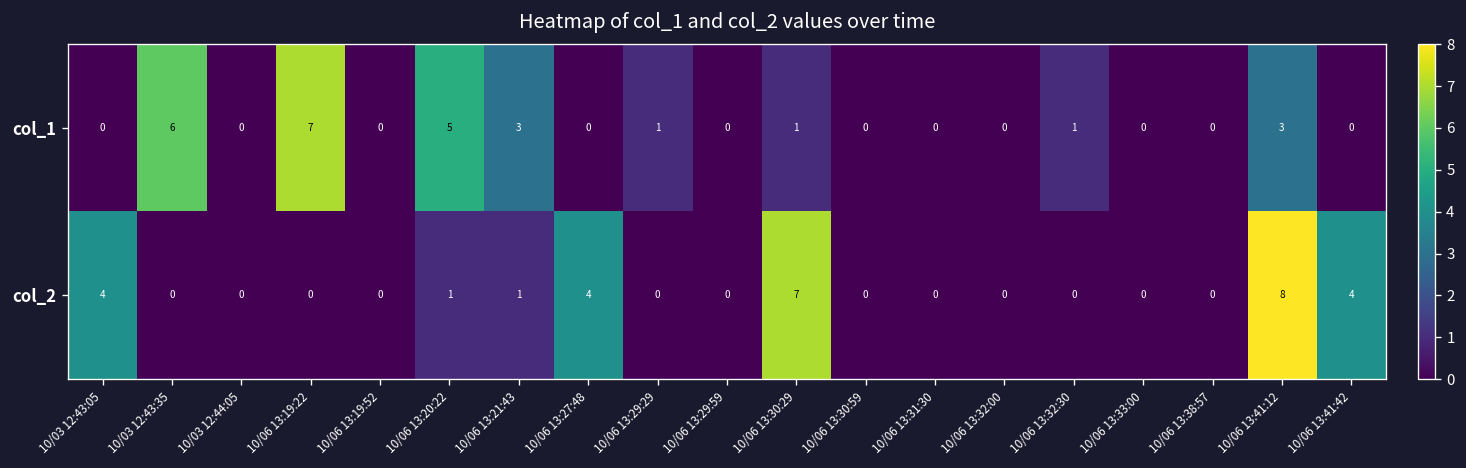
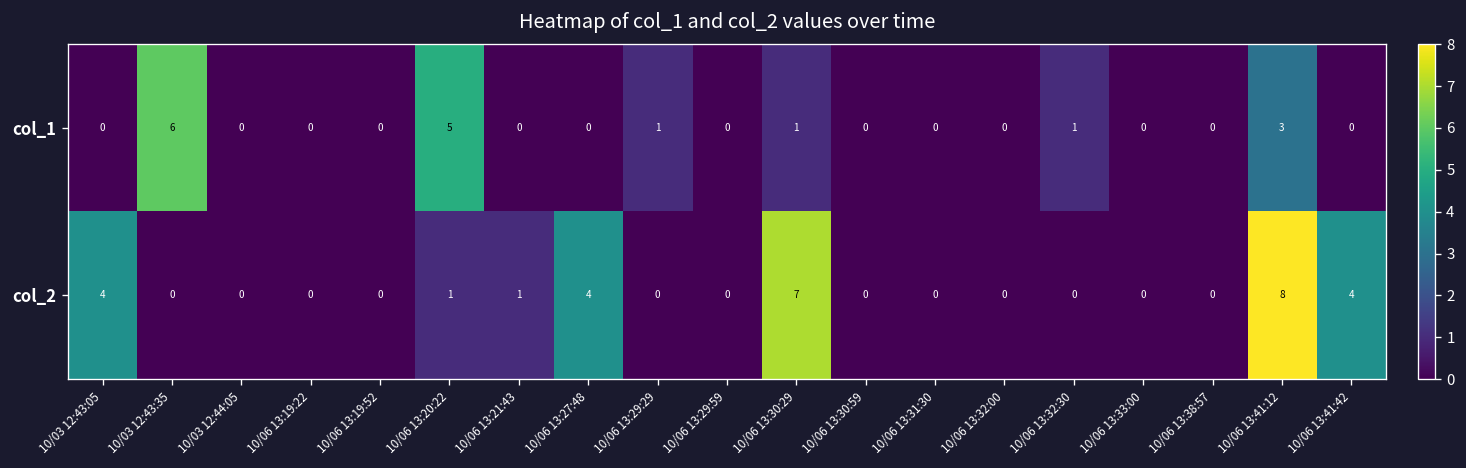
  {
    "col_1": {
      "10/03 12:43:05": 0,
      "10/03 12:43:35": 6,
      "10/03 12:44:05": 0,
-     "10/06 13:19:22": 7,
+     "10/06 13:19:22": 0,
      "10/06 13:19:52": 0,
      "10/06 13:20:22": 5,
-     "10/06 13:21:43": 3,
+     "10/06 13:21:43": 0,
      "10/06 13:27:48": 0,
      "10/06 13:29:29": 1,
      "10/06 13:29:59": 0,
      "10/06 13:30:29": 1,
      "10/06 13:30:59": 0,
      "10/06 13:31:30": 0,
      "10/06 13:32:00": 0,
      "10/06 13:32:30": 1,
      "10/06 13:33:00": 0,
      "10/06 13:38:57": 0,
      "10/06 13:41:12": 3,
      "10/06 13:41:42": 0
    },
    "col_2": {
      "10/03 12:43:05": 4,
      "10/03 12:43:35": 0,
      "10/03 12:44:05": 0,
      "10/06 13:19:22": 0,
      "10/06 13:19:52": 0,
      "10/06 13:20:22": 1,
      "10/06 13:21:43": 1,
      "10/06 13:27:48": 4,
      "10/06 13:29:29": 0,
      "10/06 13:29:59": 0,
      "10/06 13:30:29": 7,
      "10/06 13:30:59": 0,
      "10/06 13:31:30": 0,
      "10/06 13:32:00": 0,
      "10/06 13:32:30": 0,
      "10/06 13:33:00": 0,
      "10/06 13:38:57": 0,
      "10/06 13:41:12": 8,
      "10/06 13:41:42": 4
    }
  }
